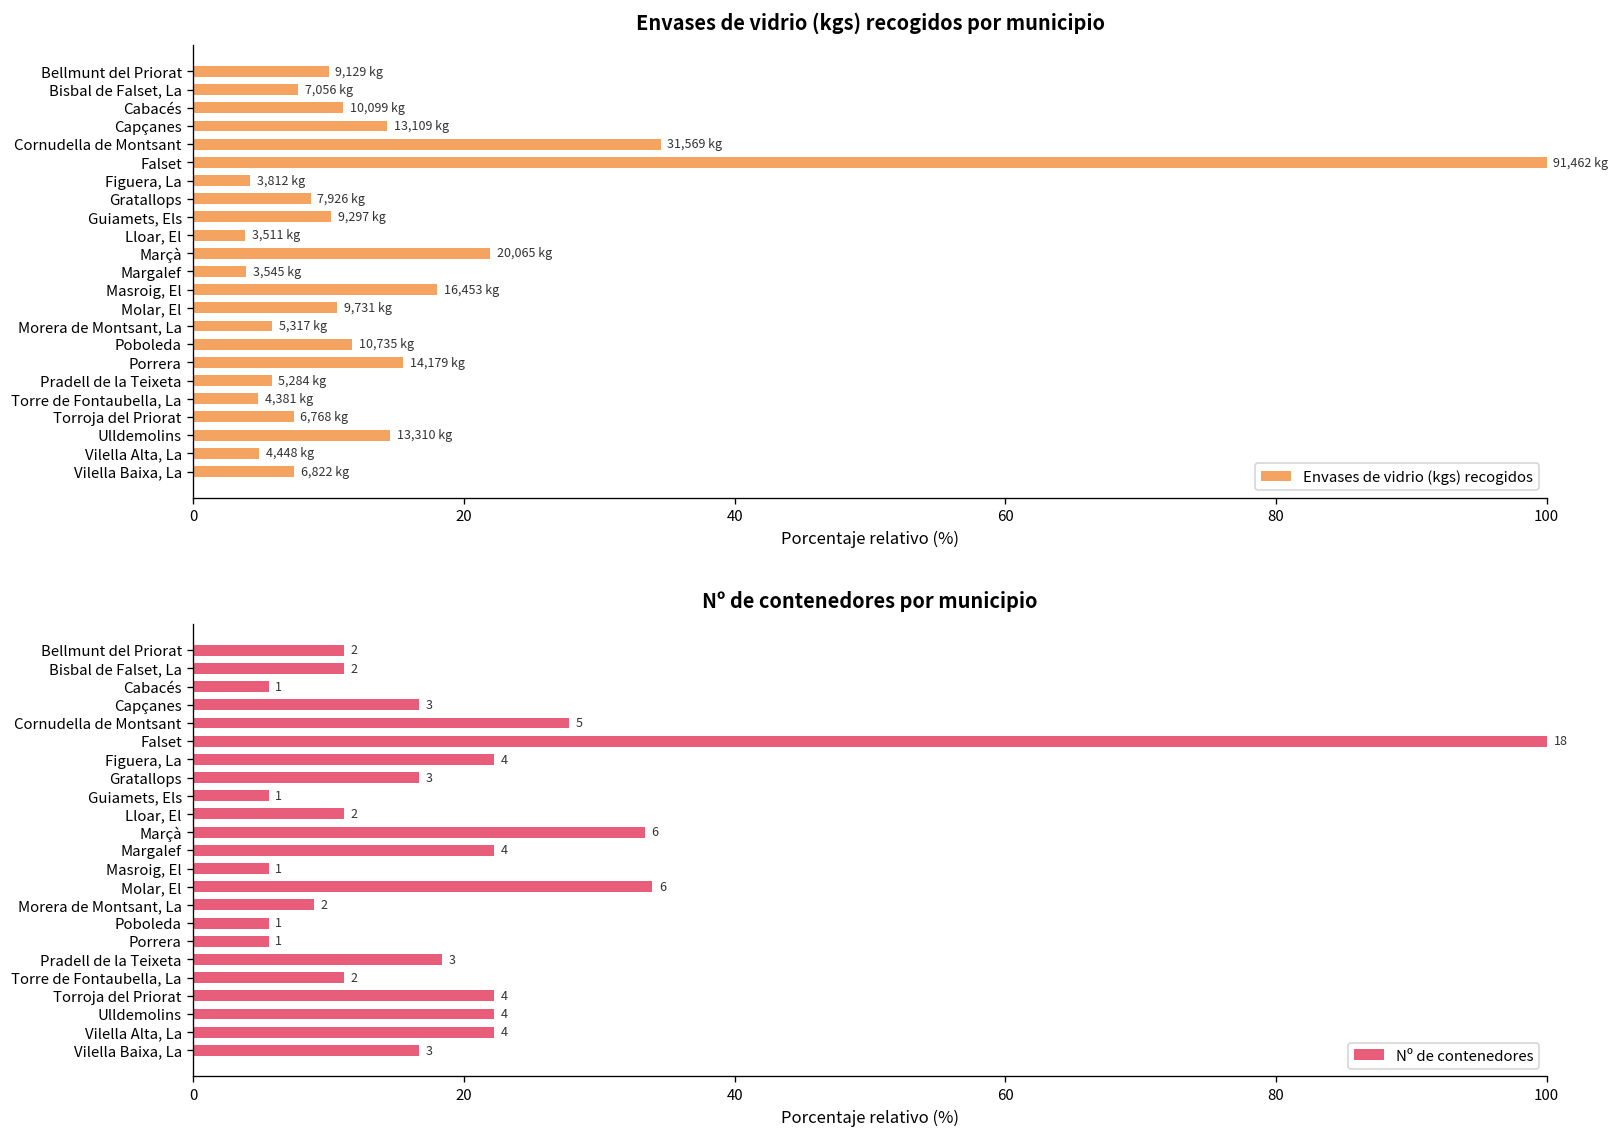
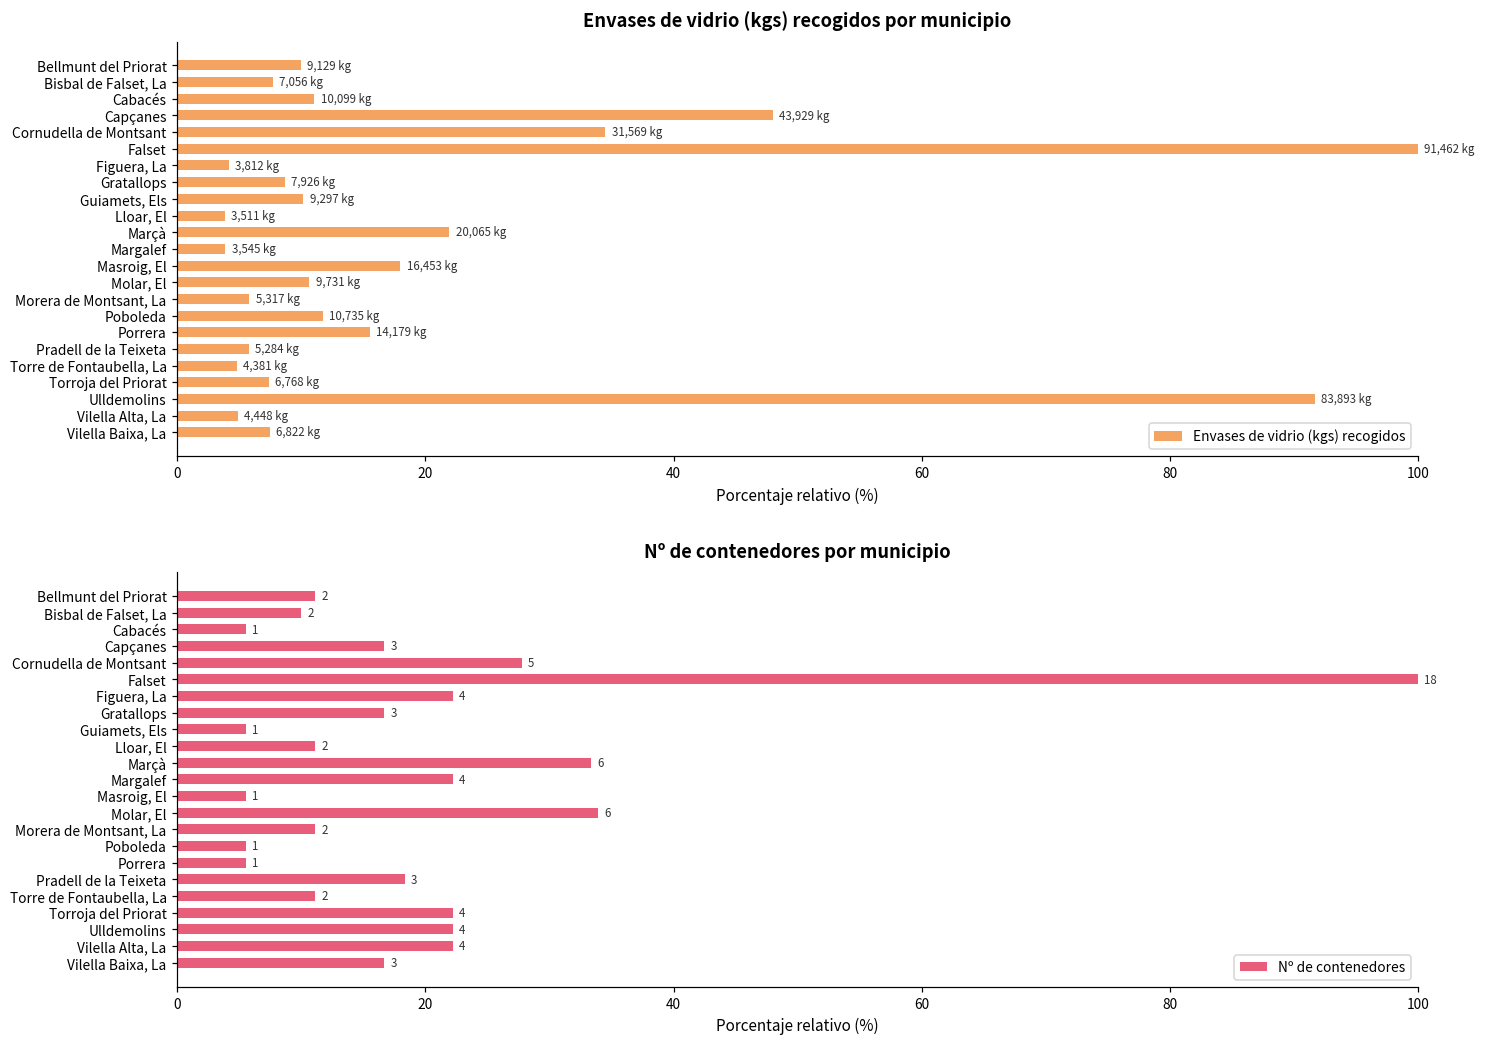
  {
    "Envases de vidrio (kgs) recogidos por municipio": {
-     "Capçanes": "13,109",
-     "Ulldemolins": "13,310"
+     "Capçanes": "43,929",
+     "Ulldemolins": "83,893"
    },
    "Nº de contenedores por municipio": {
-     "Bisbal de Falset, La": "11.1",
-     "Morera de Montsant, La": "8.9"
+     "Bisbal de Falset, La": "10.0",
+     "Morera de Montsant, La": "11.1"
    }
  }
